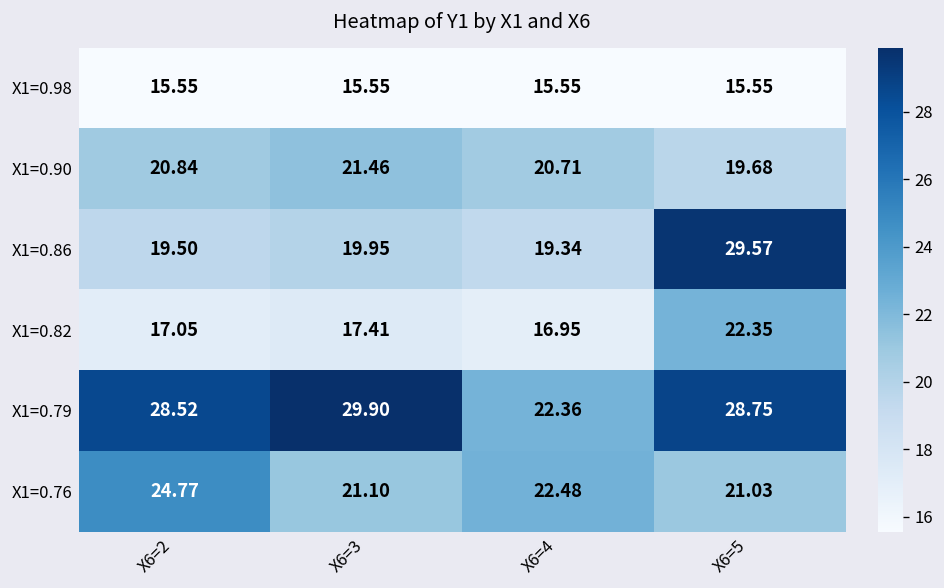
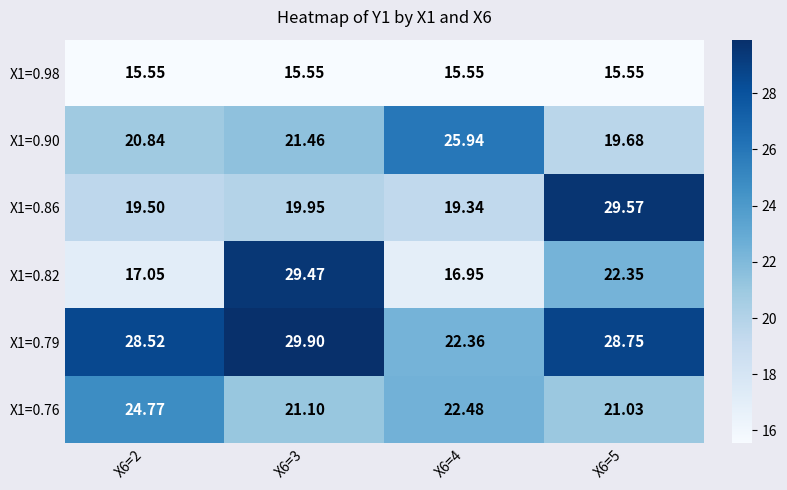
  {
    "X1=0.98": {
      "X6=2": 15.55,
      "X6=3": 15.55,
      "X6=4": 15.55,
      "X6=5": 15.55
    },
    "X1=0.90": {
      "X6=2": 20.84,
      "X6=3": 21.46,
-     "X6=4": 20.71,
+     "X6=4": 25.94,
      "X6=5": 19.68
    },
    "X1=0.86": {
      "X6=2": 19.50,
      "X6=3": 19.95,
      "X6=4": 19.34,
      "X6=5": 29.57
    },
    "X1=0.82": {
      "X6=2": 17.05,
-     "X6=3": 17.41,
+     "X6=3": 29.47,
      "X6=4": 16.95,
      "X6=5": 22.35
    },
    "X1=0.79": {
      "X6=2": 28.52,
      "X6=3": 29.90,
      "X6=4": 22.36,
      "X6=5": 28.75
    },
    "X1=0.76": {
      "X6=2": 24.77,
      "X6=3": 21.10,
      "X6=4": 22.48,
      "X6=5": 21.03
    }
  }
